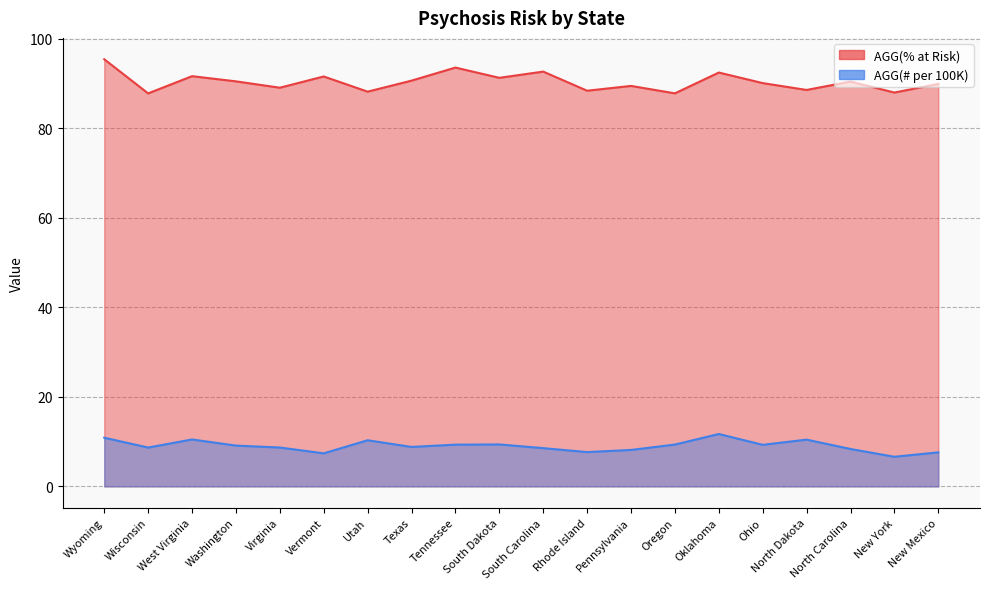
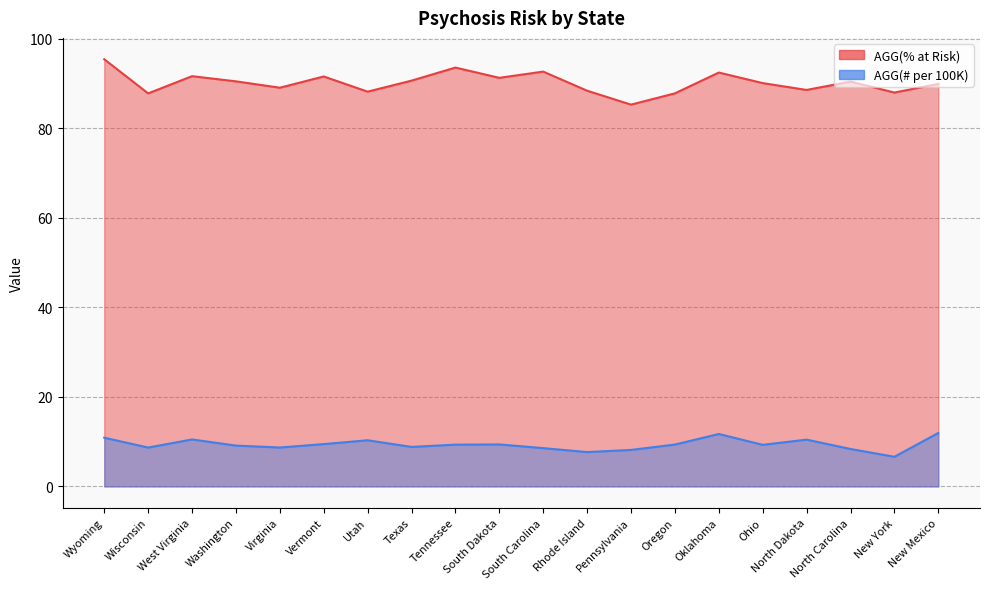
  {
    "AGG(% at Risk)": {
      "Wyoming": 95,
      "Wisconsin": 88,
      "West Virginia": 92,
      "Washington": 91,
      "Virginia": 89,
      "Vermont": 92,
      "Utah": 88,
      "Texas": 91,
      "Tennessee": 94,
      "South Dakota": 91,
      "South Carolina": 93,
      "Rhode Island": 88,
-     "Pennsylvania": 89,
+     "Pennsylvania": 85,
      "Oregon": 88,
      "Oklahoma": 92,
      "Ohio": 90,
      "North Dakota": 89,
      "New York": 88
    },
    "AGG(# per 100K)": {
      "Wyoming": 11,
      "Wisconsin": 9,
      "West Virginia": 10,
      "Washington": 9,
      "Virginia": 9,
-     "Vermont": 7,
+     "Vermont": 9,
      "Utah": 10,
      "Texas": 9,
      "Tennessee": 9,
      "South Dakota": 9,
      "South Carolina": 9,
      "Rhode Island": 8,
      "Pennsylvania": 8,
      "Oregon": 9,
      "Oklahoma": 12,
      "Ohio": 9,
      "North Dakota": 10,
      "North Carolina": 8,
      "New York": 7,
-     "New Mexico": 8
+     "New Mexico": 12
    }
  }
